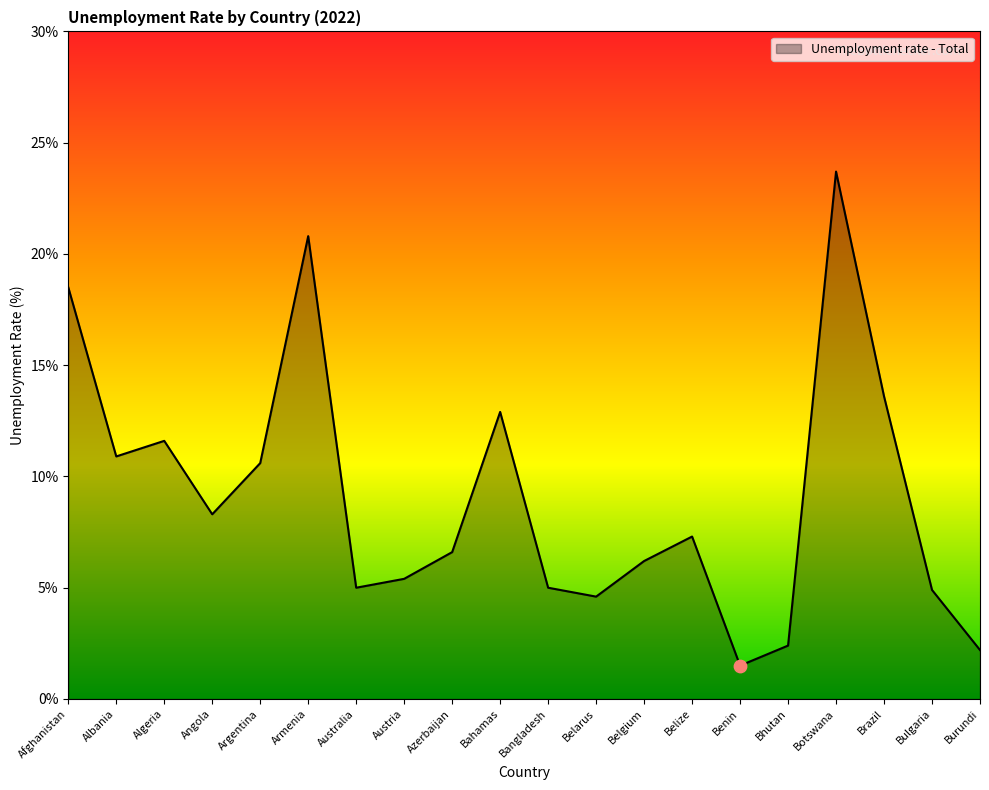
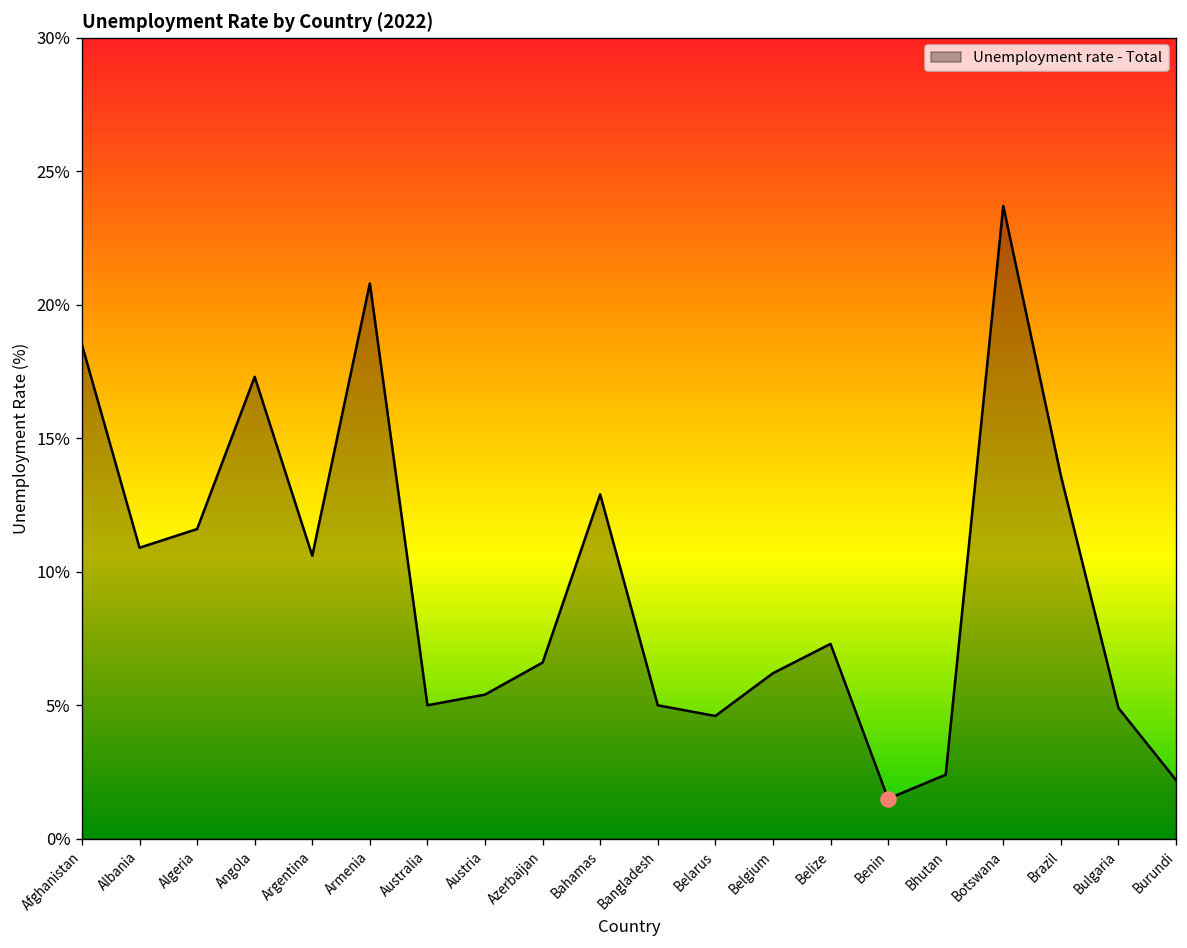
  {
    "Unemployment rate - Total": {
      "Afghanistan": "18.5%",
      "Albania": "10.9%",
      "Algeria": "11.6%",
-     "Angola": "8.3%",
+     "Angola": "17.3%",
      "Argentina": "10.6%",
      "Armenia": "20.8%",
      "Australia": "5.0%",
      "Austria": "5.4%",
      "Azerbaijan": "6.6%",
      "Bahamas": "12.9%",
      "Bangladesh": "5.0%",
      "Belarus": "4.6%",
      "Belgium": "6.2%",
      "Belize": "7.3%",
      "Bhutan": "2.4%",
      "Botswana": "23.7%",
      "Brazil": "13.6%",
      "Bulgaria": "4.9%",
      "Burundi": "2.2%"
    }
  }
